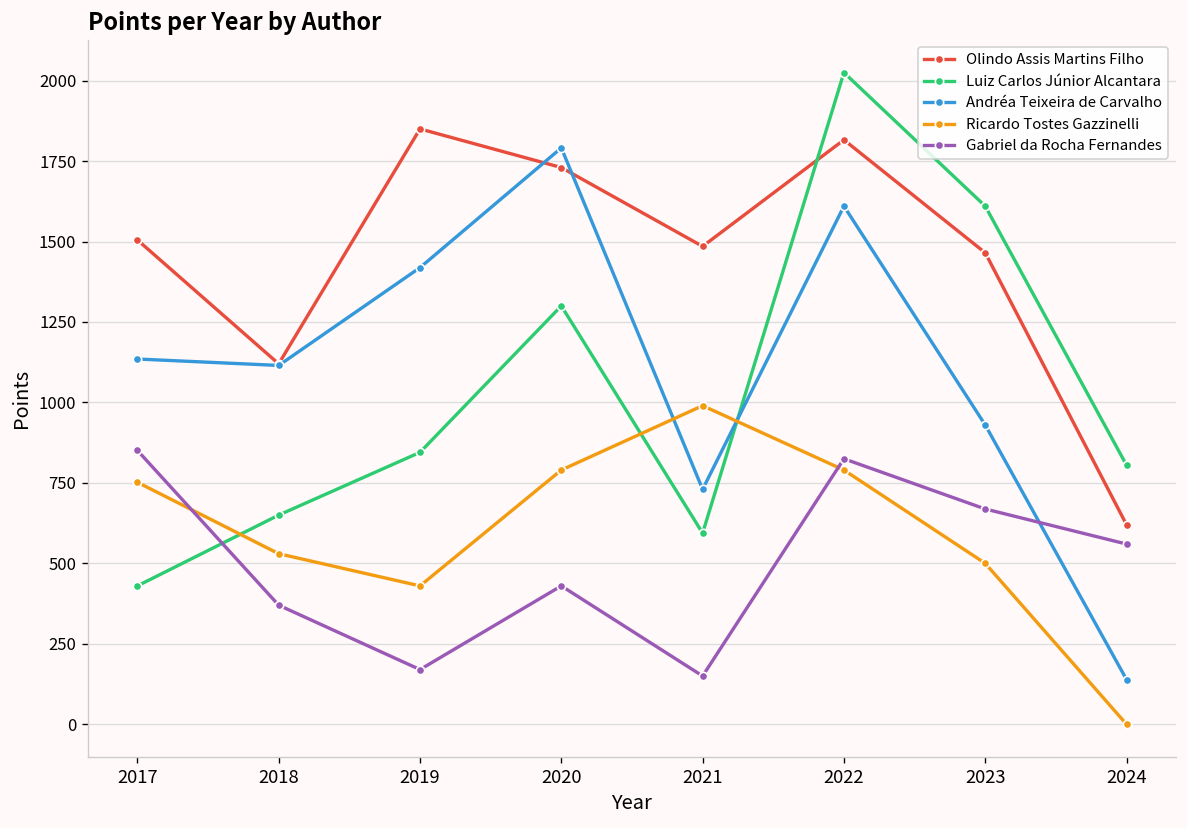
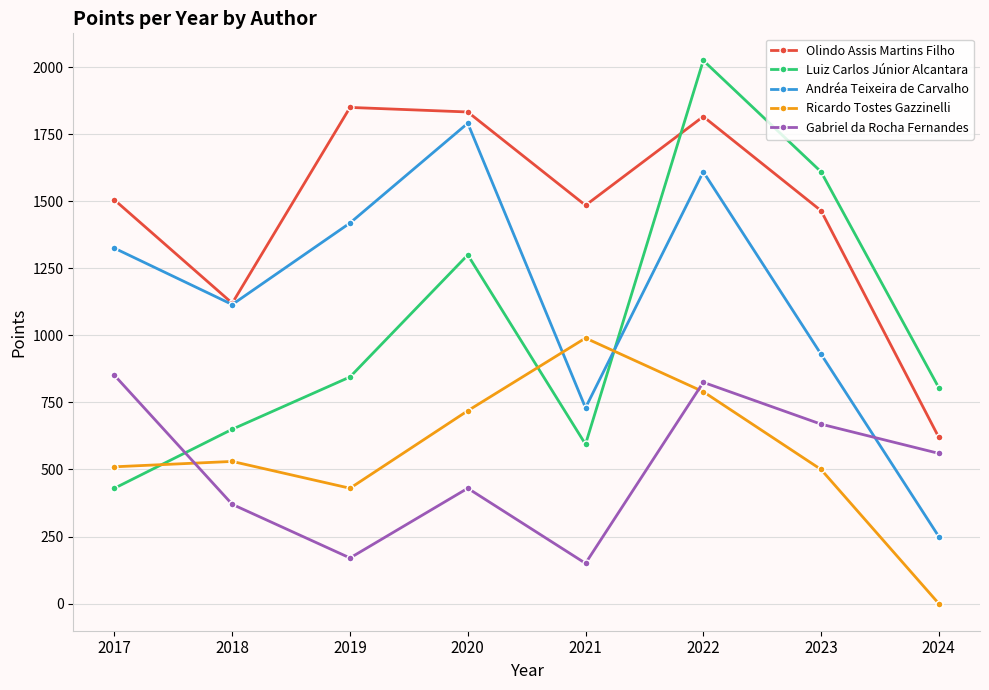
  {
    "Olindo Assis Martins Filho": {
      "2017": 1510,
      "2019": 1850,
-     "2020": 1730,
+     "2020": 1830,
      "2021": 1490,
      "2022": 1820,
      "2023": 1470,
      "2024": 620
    },
    "Luiz Carlos Júnior Alcantara": {
      "2017": 430,
      "2018": 650,
      "2019": 850,
      "2020": 1300,
      "2021": 590,
      "2022": 2030,
      "2023": 1610,
      "2024": 810
    },
    "Andréa Teixeira de Carvalho": {
-     "2017": 1140,
+     "2017": 1330,
      "2019": 1420,
      "2020": 1790,
      "2021": 730,
      "2022": 1610,
      "2023": 930,
-     "2024": 140
+     "2024": 250
    },
    "Ricardo Tostes Gazzinelli": {
-     "2017": 750,
+     "2017": 510,
      "2018": 530,
      "2019": 430,
-     "2020": 790,
+     "2020": 720,
      "2021": 990,
      "2022": 790,
      "2023": 500,
      "2024": 0
    },
    "Gabriel da Rocha Fernandes": {
      "2017": 850,
      "2018": 370,
      "2019": 170,
      "2020": 430,
      "2021": 150,
      "2022": 830,
      "2023": 670,
      "2024": 560
    }
  }
